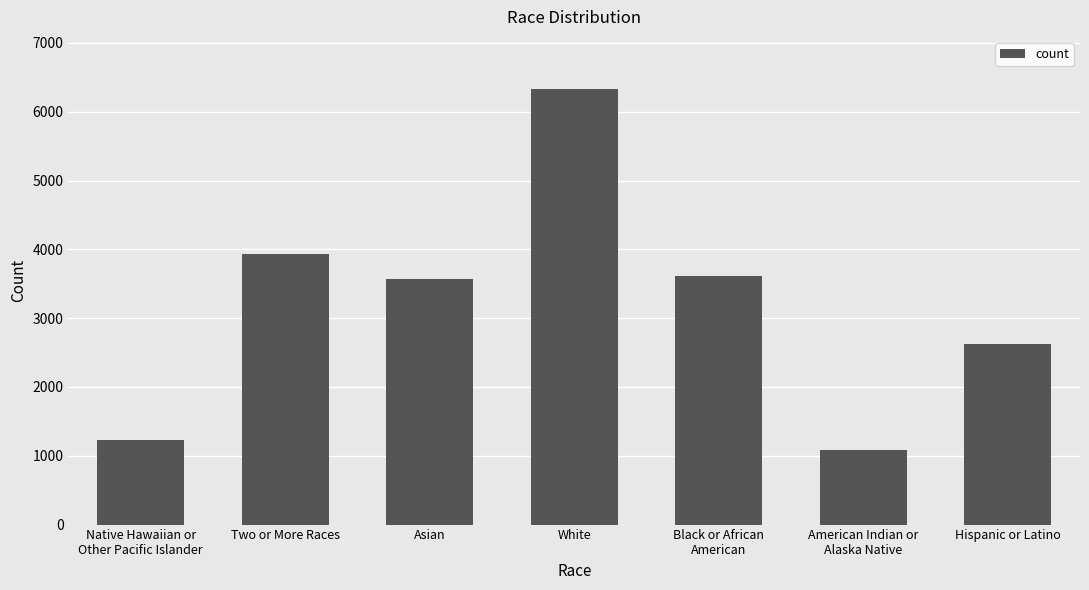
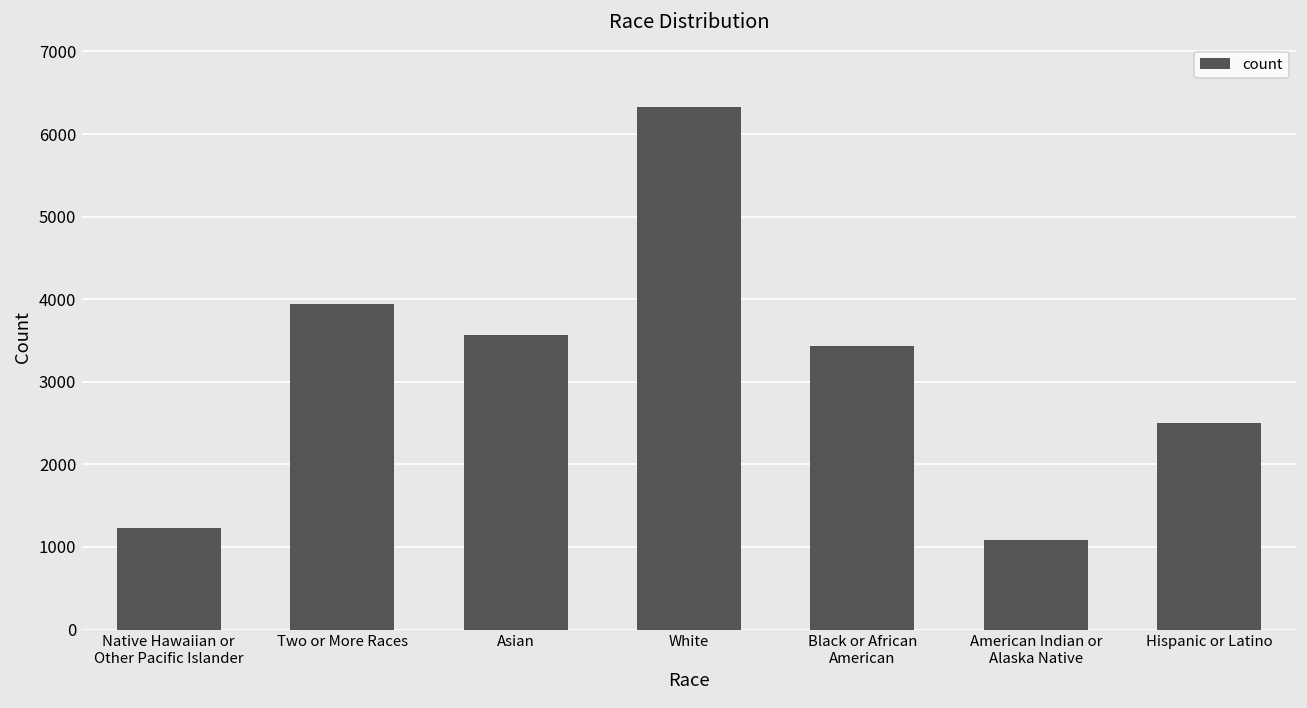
  {
    "Native Hawaiian or Other Pacific Islander": 1200,
    "Two or More Races": 3900,
    "Asian": 3600,
    "White": 6300,
-   "Black or African American": 3600,
+   "Black or African American": 3400,
    "American Indian or Alaska Native": 1100,
-   "Hispanic or Latino": 2600
+   "Hispanic or Latino": 2500
  }
